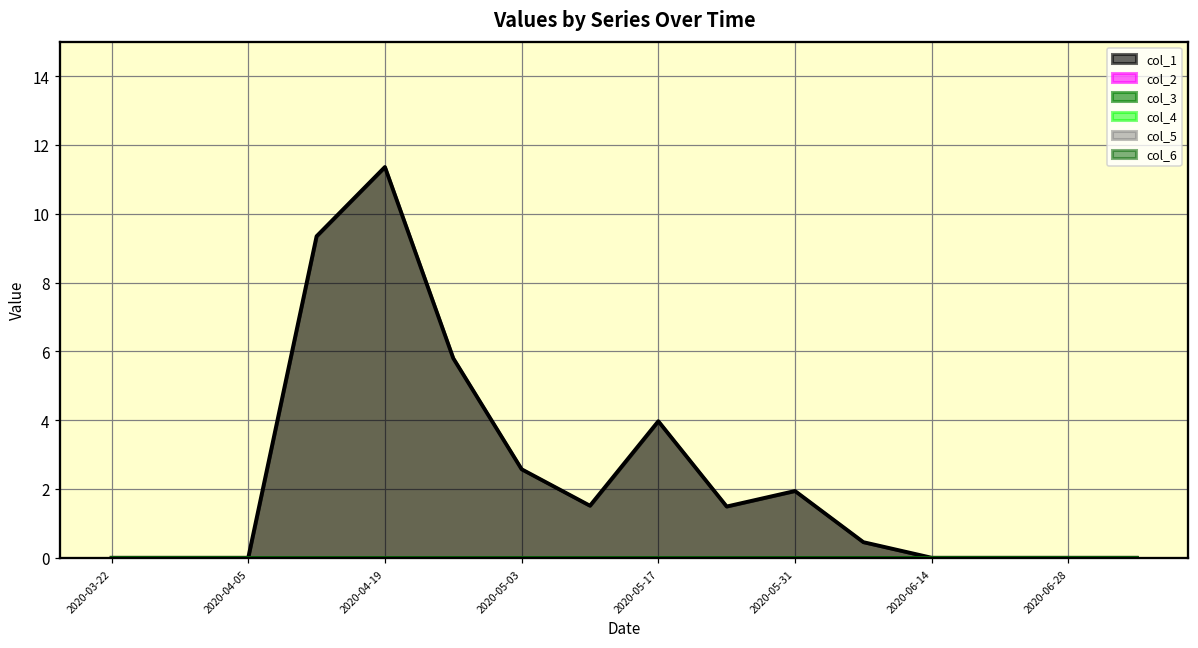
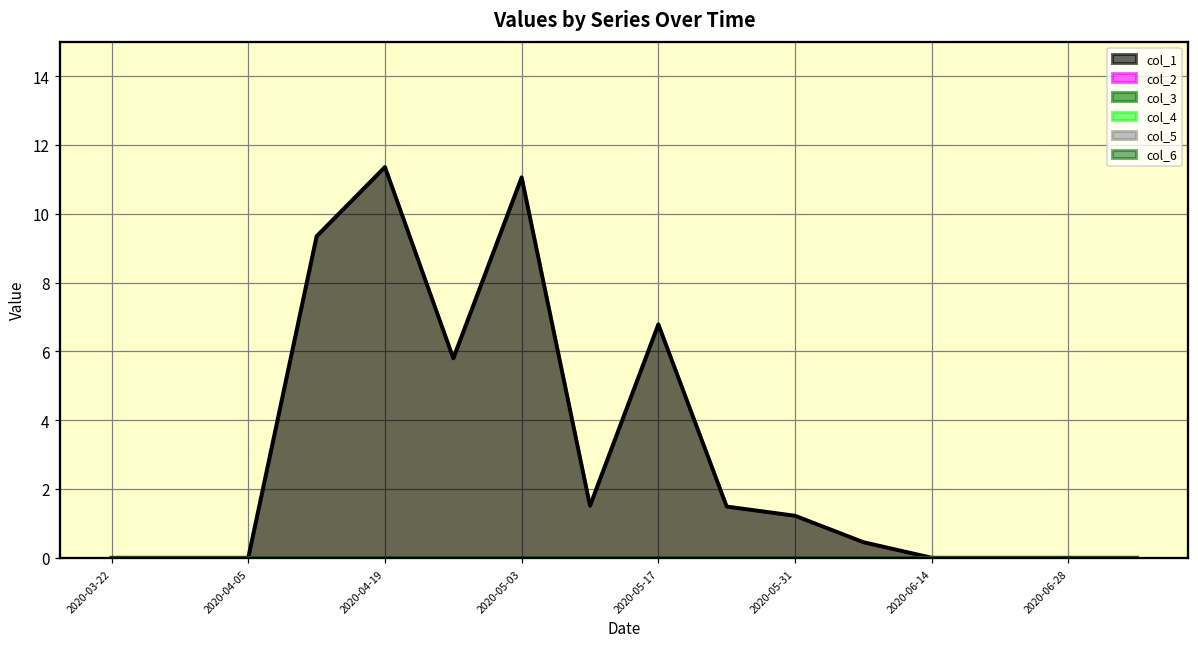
  {
    "col_1": {
      "2020-04-19": 11.4,
-     "2020-05-03": 2.6,
-     "2020-05-17": 4.0,
-     "2020-05-31": 1.9
+     "2020-05-03": 11.1,
+     "2020-05-17": 6.8,
+     "2020-05-31": 1.2
    },
    "col_6": {
      "2020-04-19": 0.0,
      "2020-05-03": 0.0,
      "2020-05-17": 0.0,
      "2020-05-31": 0.0
    }
  }
